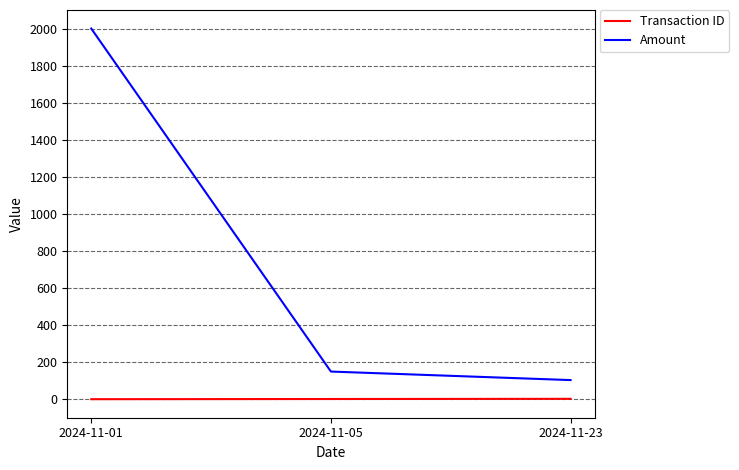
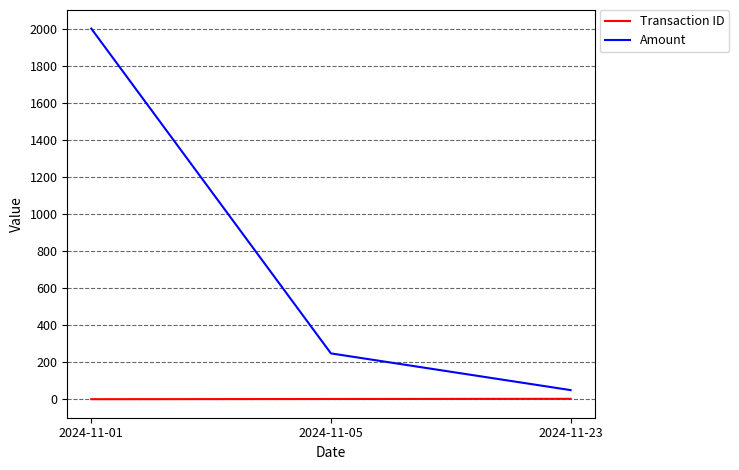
  {
    "Transaction ID": {
      "2024-11-01": 0,
      "2024-11-05": 0,
      "2024-11-23": 0
    },
    "Amount": {
      "2024-11-01": 2000,
-     "2024-11-05": 150,
-     "2024-11-23": 100
+     "2024-11-05": 250,
+     "2024-11-23": 50
    }
  }
